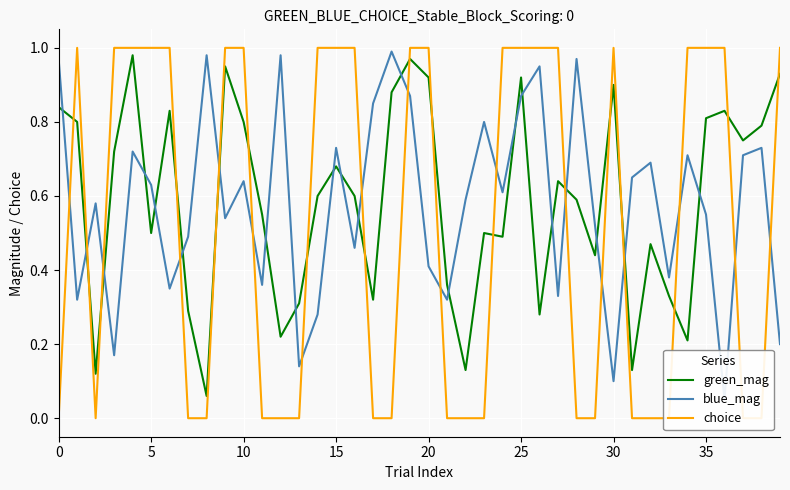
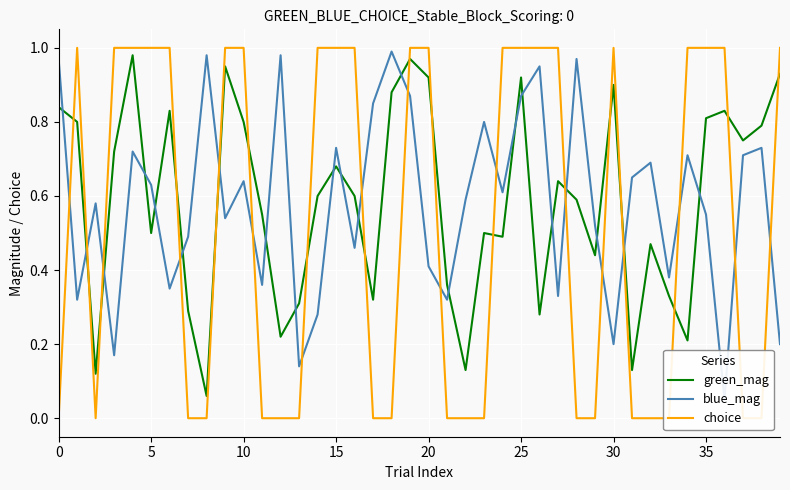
  {
    "green_mag": {
      "0": 0.84,
      "5": 0.5,
      "10": 0.8,
      "15": 0.68,
      "20": 0.92,
      "25": 0.92,
      "30": 0.9,
      "35": 0.81
    },
    "blue_mag": {
      "0": 0.97,
      "5": 0.63,
      "10": 0.64,
      "15": 0.73,
      "20": 0.41,
      "25": 0.87,
-     "30": 0.1,
+     "30": 0.2,
      "35": 0.55
    },
    "choice": {
      "0": 0.0,
      "5": 1.0,
      "10": 1.0,
      "15": 1.0,
      "20": 1.0,
      "25": 1.0,
      "30": 1.0,
      "35": 1.0
    }
  }
